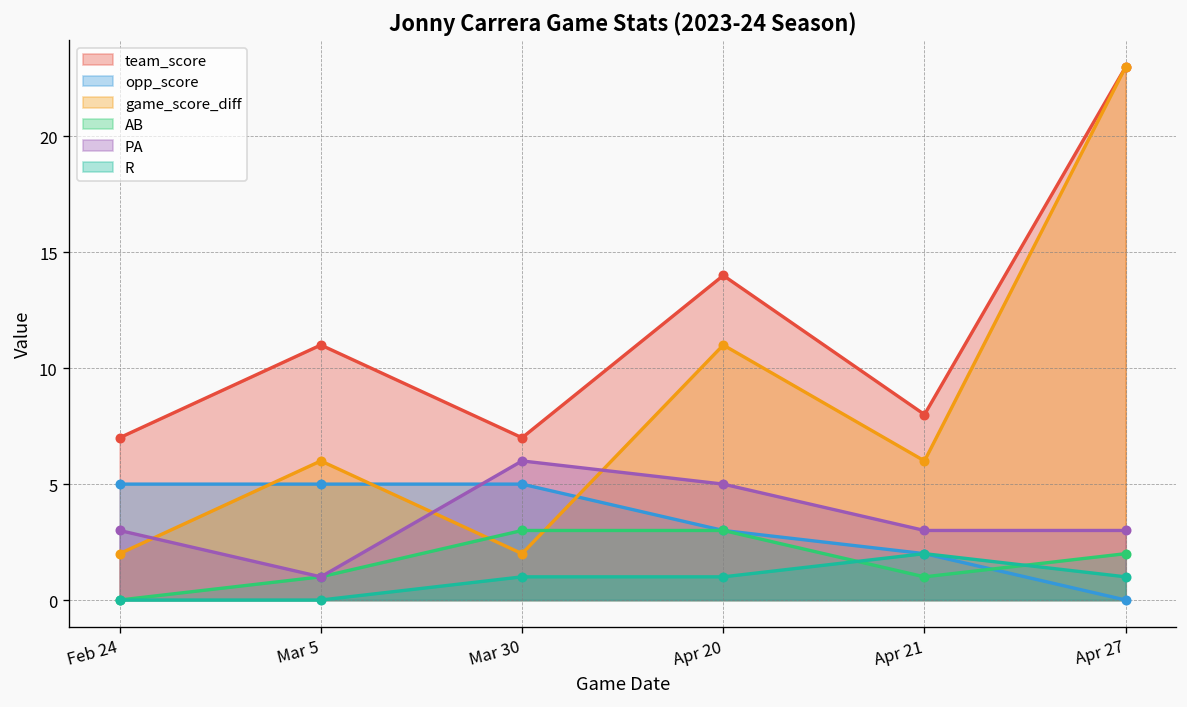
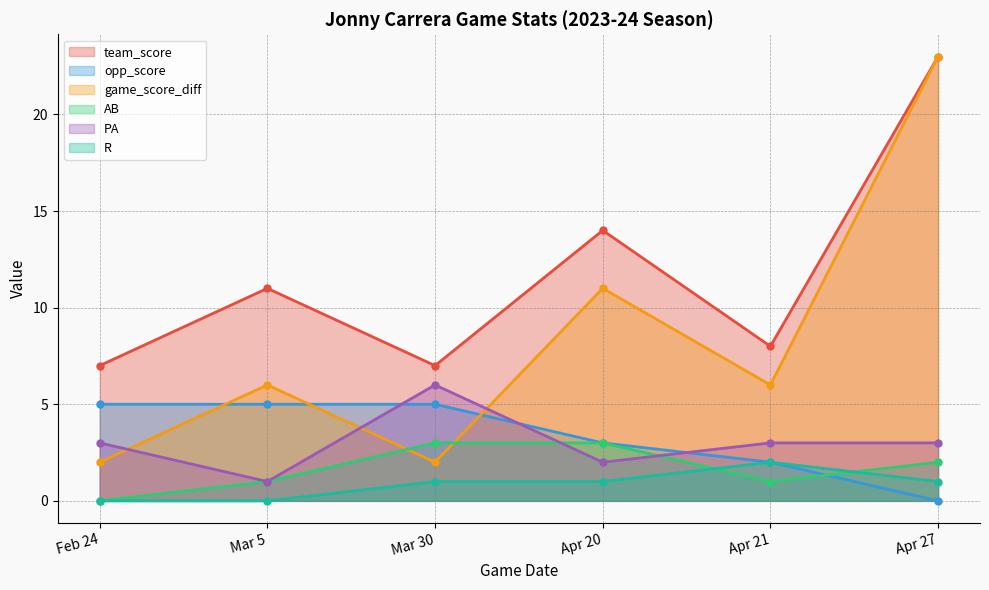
  {
    "PA": {
      "Feb 24": 3,
      "Mar 30": 6,
-     "Apr 20": 5,
+     "Apr 20": 2,
      "Apr 21": 3,
      "Apr 27": 3
    }
  }
